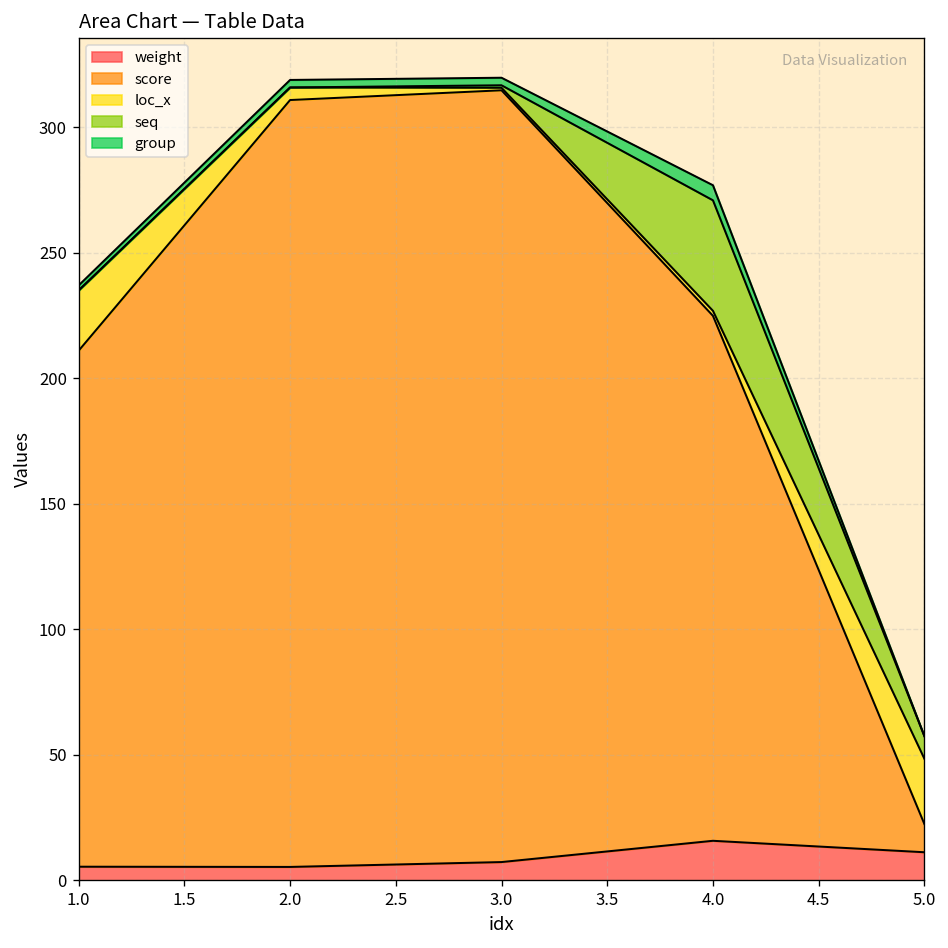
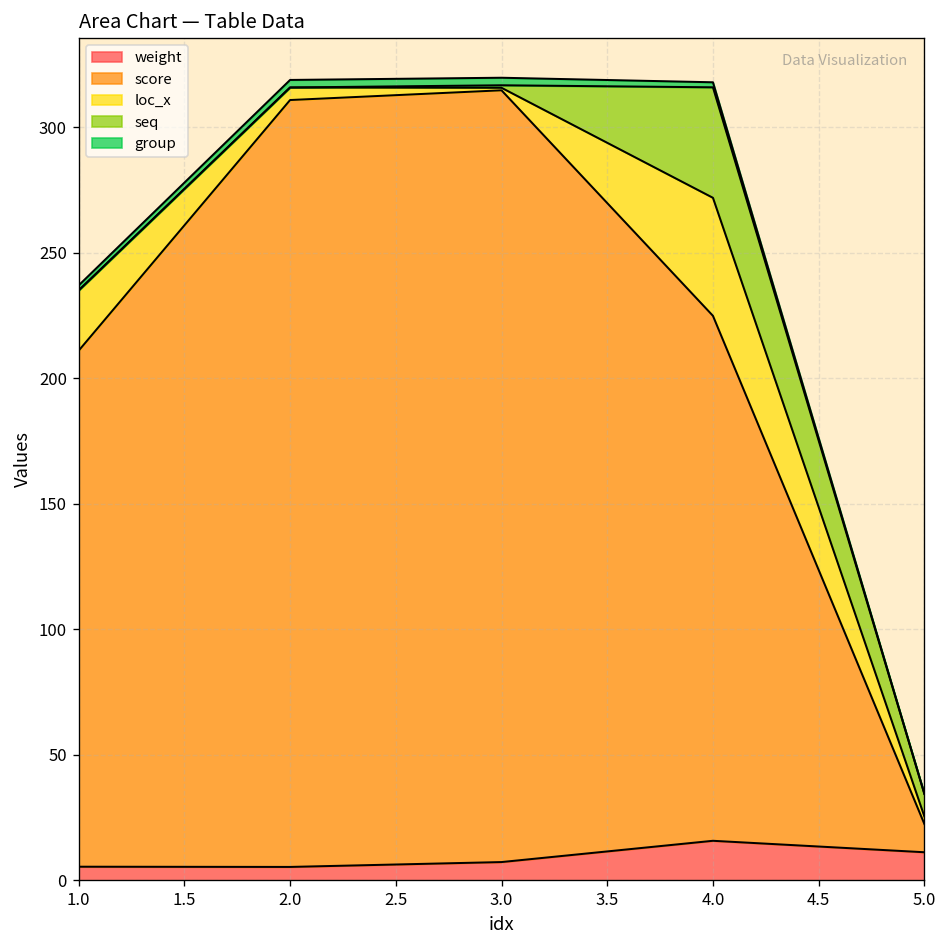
  {
    "weight": {
      "1.0": 5,
      "2.0": 5,
      "3.0": 7,
      "4.0": 16,
      "5.0": 11
    },
    "score": {
      "1.0": 205,
      "2.0": 305,
      "4.0": 209,
      "5.0": 11
    },
    "loc_x": {
-     "4.0": 2,
-     "5.0": 26
+     "4.0": 47,
+     "5.0": 3
    },
    "seq": {
      "4.0": 44
    },
    "group": {
      "1.0": 2,
      "2.0": 3,
      "3.0": 3,
-     "4.0": 6
+     "4.0": 2
    }
  }
